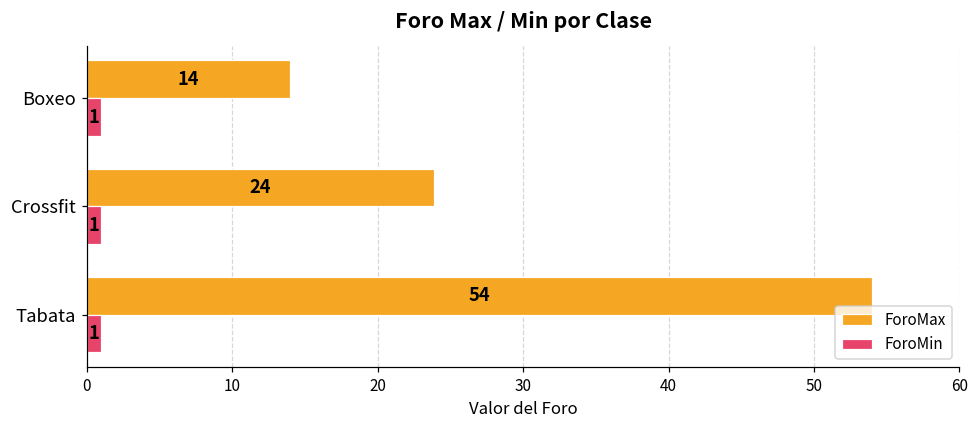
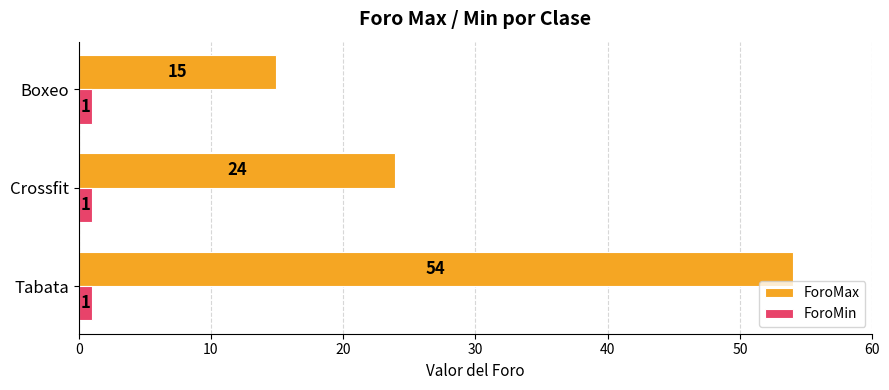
  {
    "ForoMax": {
-     "Boxeo": 14,
+     "Boxeo": 15,
      "Crossfit": 24,
      "Tabata": 54
    },
    "ForoMin": {
      "Boxeo": 1,
      "Crossfit": 1,
      "Tabata": 1
    }
  }
